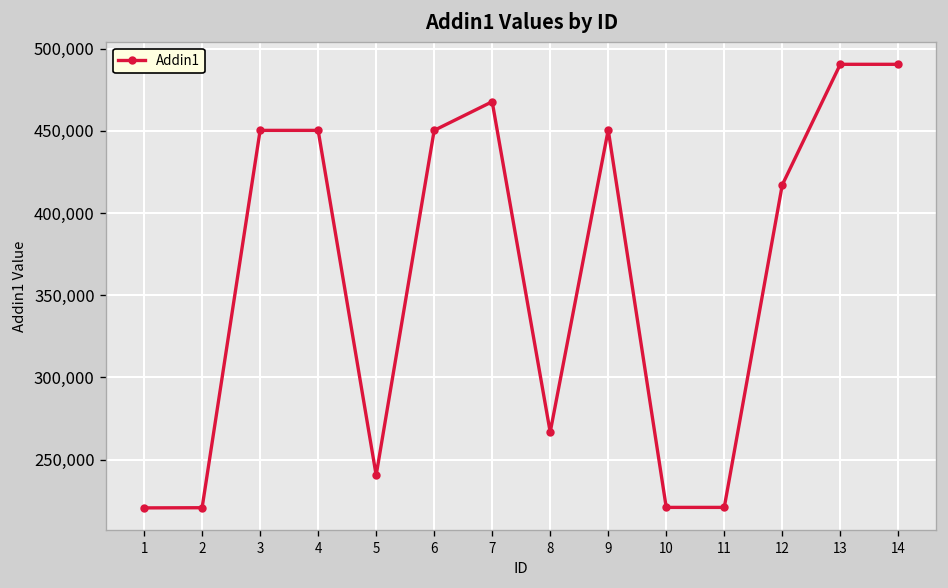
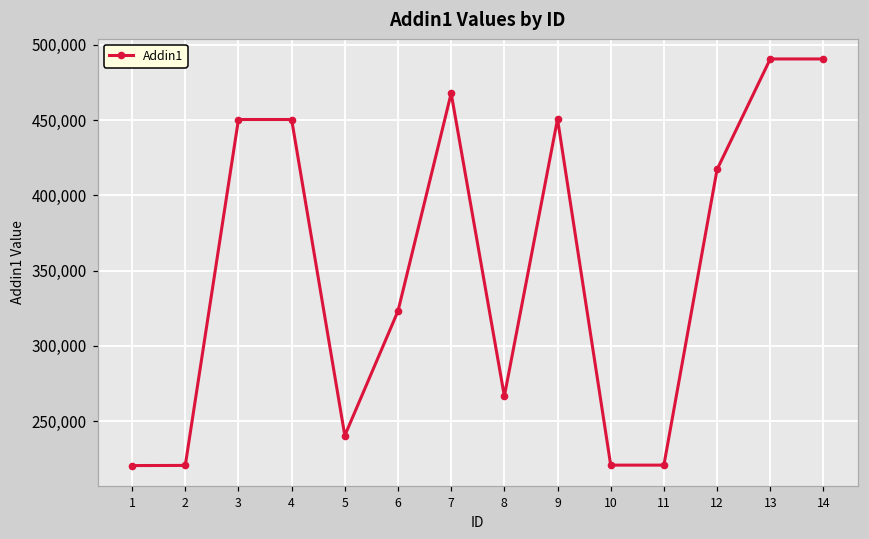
  {
    "1": "221,000",
    "2": "221,000",
    "3": "450,000",
    "4": "450,000",
    "5": "241,000",
-   "6": "450,000",
+   "6": "323,000",
    "7": "468,000",
    "8": "267,000",
    "9": "451,000",
    "10": "221,000",
    "11": "221,000",
    "12": "417,000",
    "13": "491,000",
    "14": "491,000"
  }
